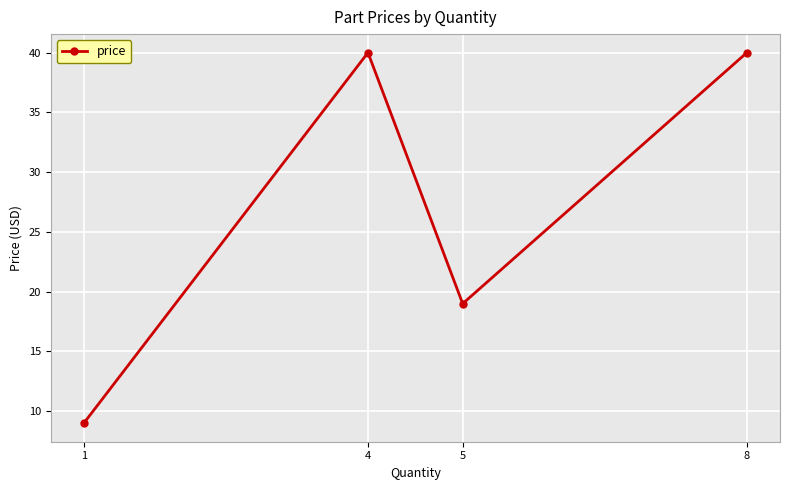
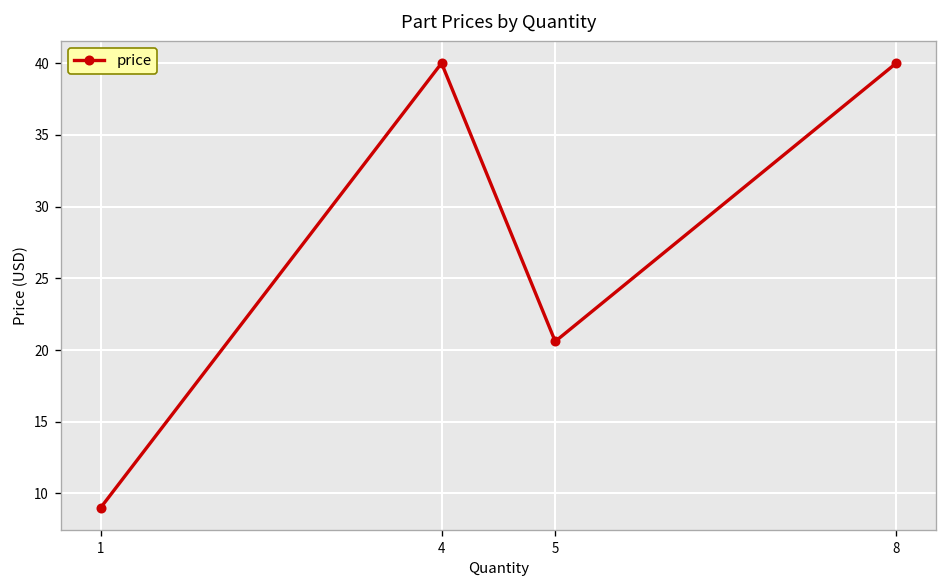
  {
    "1": 9.0,
    "4": 40.0,
-   "5": 19.0,
+   "5": 20.6,
    "8": 40.0
  }
